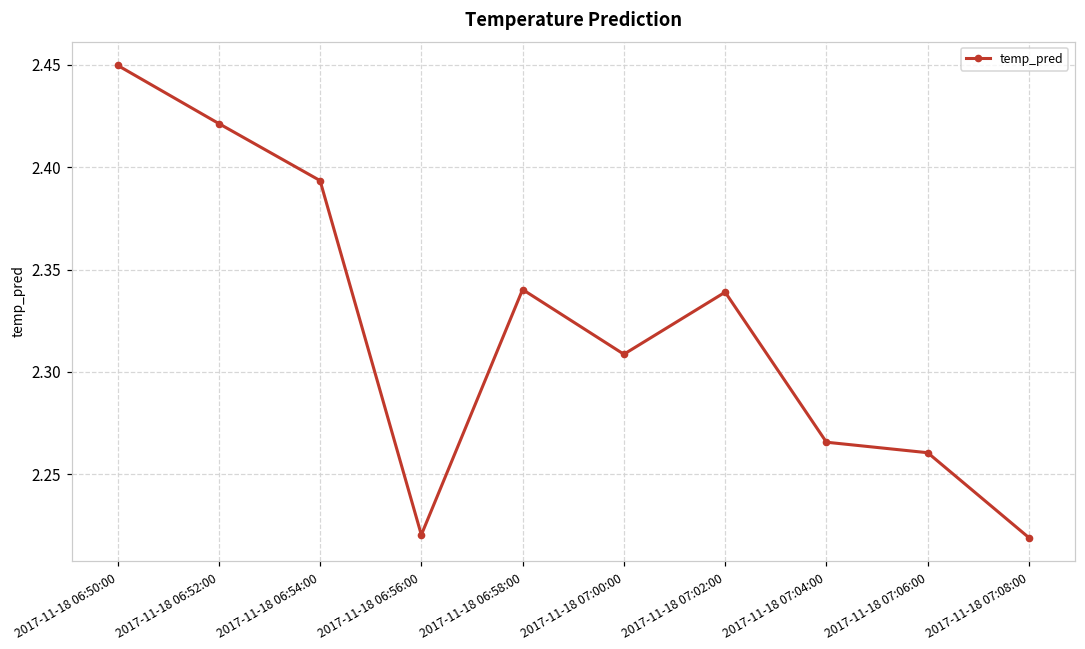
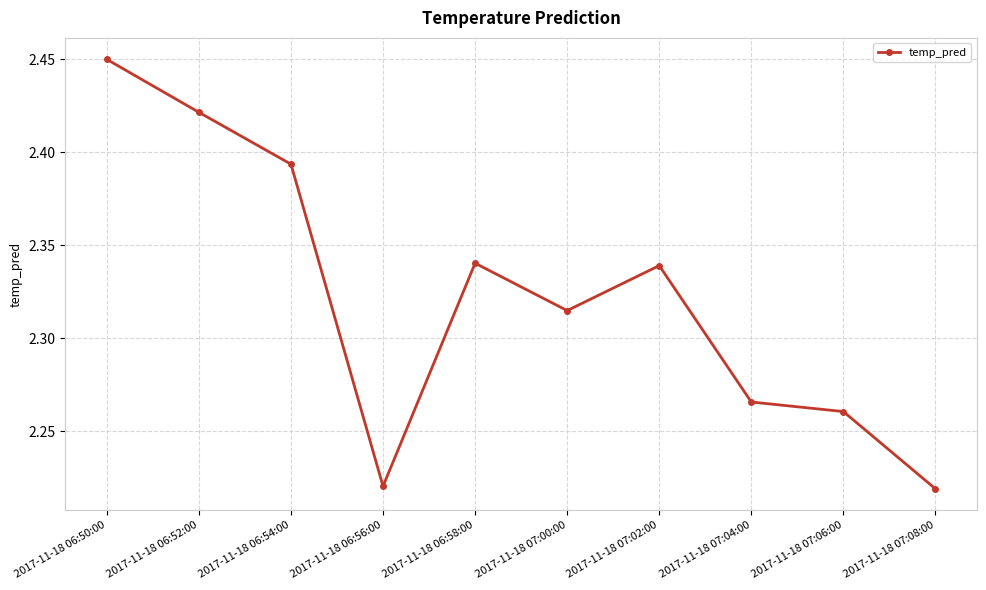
  {
    "2017-11-18 06:50:00": 2.450,
    "2017-11-18 06:52:00": 2.421,
    "2017-11-18 06:54:00": 2.393,
    "2017-11-18 06:56:00": 2.220,
    "2017-11-18 06:58:00": 2.340,
-   "2017-11-18 07:00:00": 2.309,
+   "2017-11-18 07:00:00": 2.315,
    "2017-11-18 07:02:00": 2.339,
    "2017-11-18 07:04:00": 2.266,
    "2017-11-18 07:06:00": 2.261,
    "2017-11-18 07:08:00": 2.219
  }
